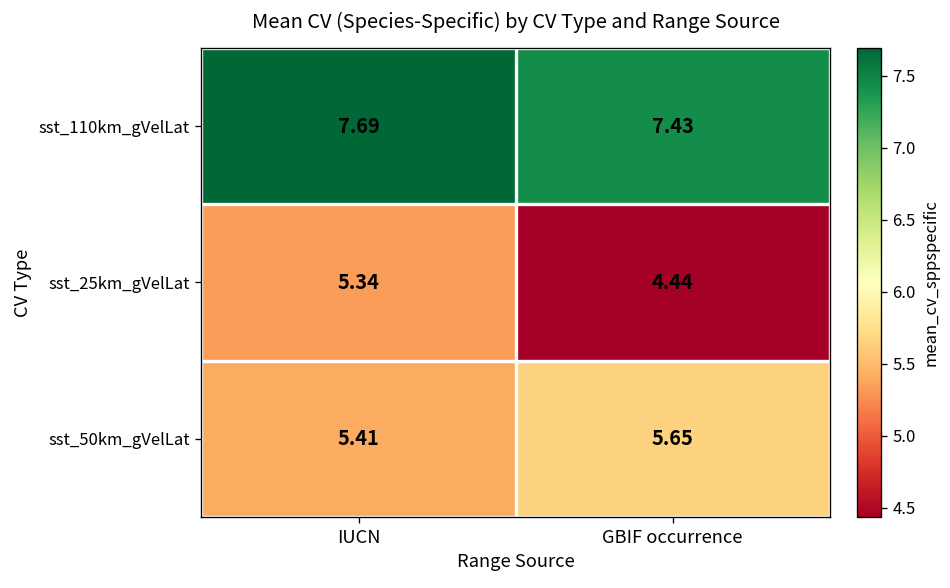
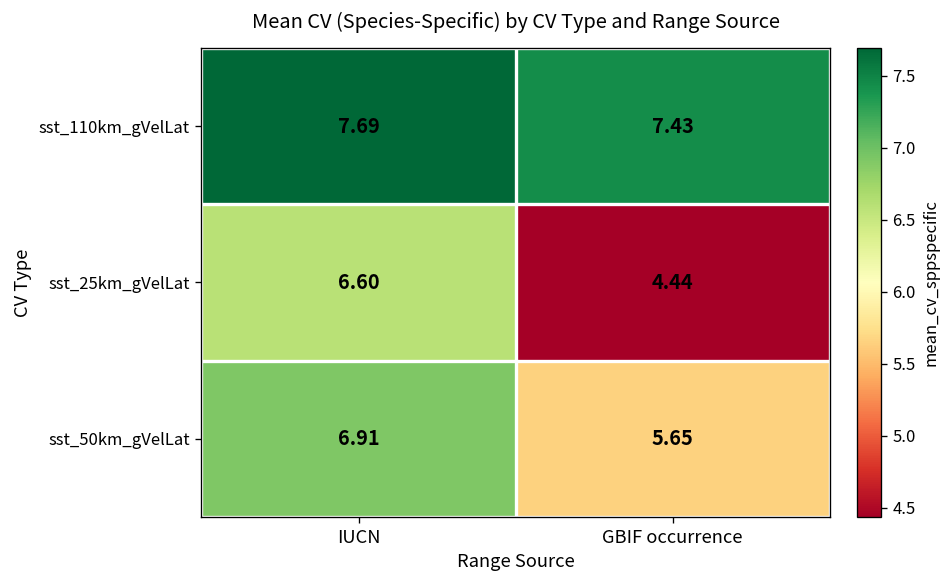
  {
    "sst_110km_gVelLat": {
      "IUCN": 7.69,
      "GBIF occurrence": 7.43
    },
    "sst_25km_gVelLat": {
-     "IUCN": 5.34,
+     "IUCN": 6.60,
      "GBIF occurrence": 4.44
    },
    "sst_50km_gVelLat": {
-     "IUCN": 5.41,
+     "IUCN": 6.91,
      "GBIF occurrence": 5.65
    }
  }
